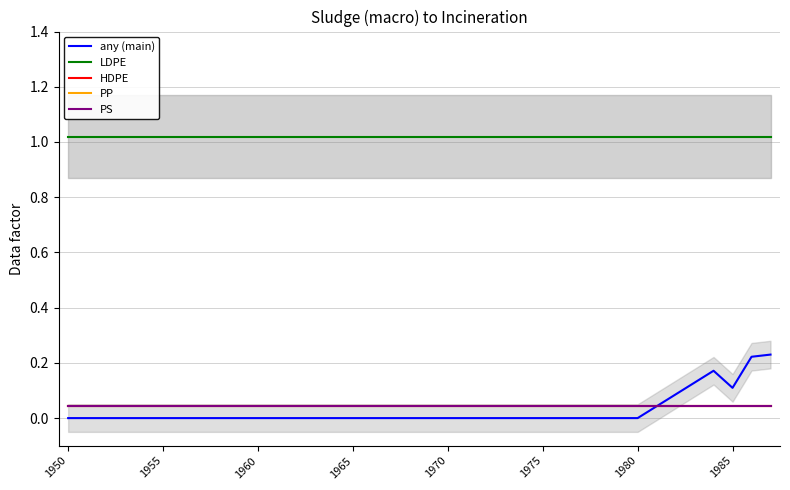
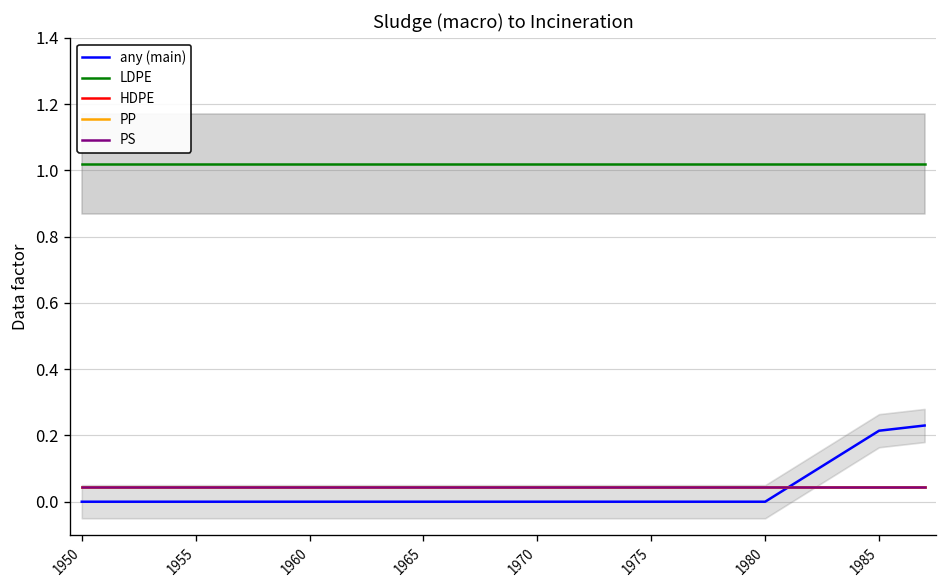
  {
    "any (main)": {
      "1950": 0.00,
      "1955": 0.00,
      "1960": 0.00,
      "1965": 0.00,
      "1970": 0.00,
      "1975": 0.00,
      "1980": 0.00,
-     "1985": 0.11
+     "1985": 0.21
    },
    "LDPE": {
      "1950": 1.02,
      "1955": 1.02,
      "1960": 1.02,
      "1965": 1.02,
      "1970": 1.02,
      "1975": 1.02,
      "1980": 1.02,
      "1985": 1.02
    },
    "PS": {
      "1985": 0.04
    }
  }
